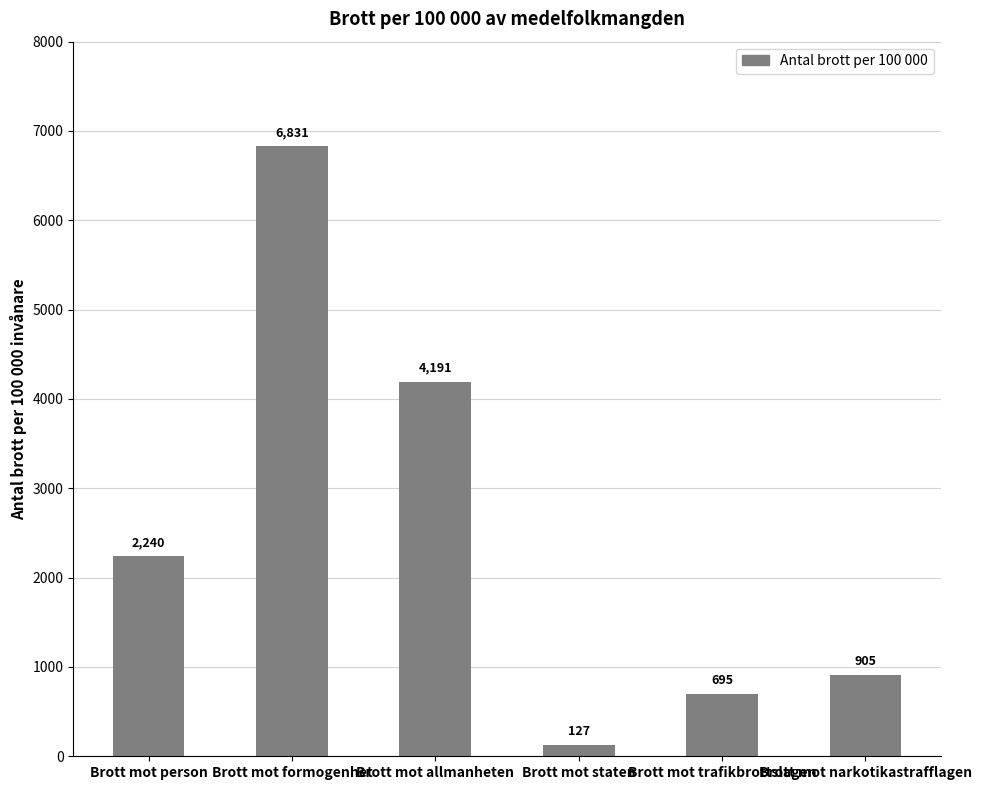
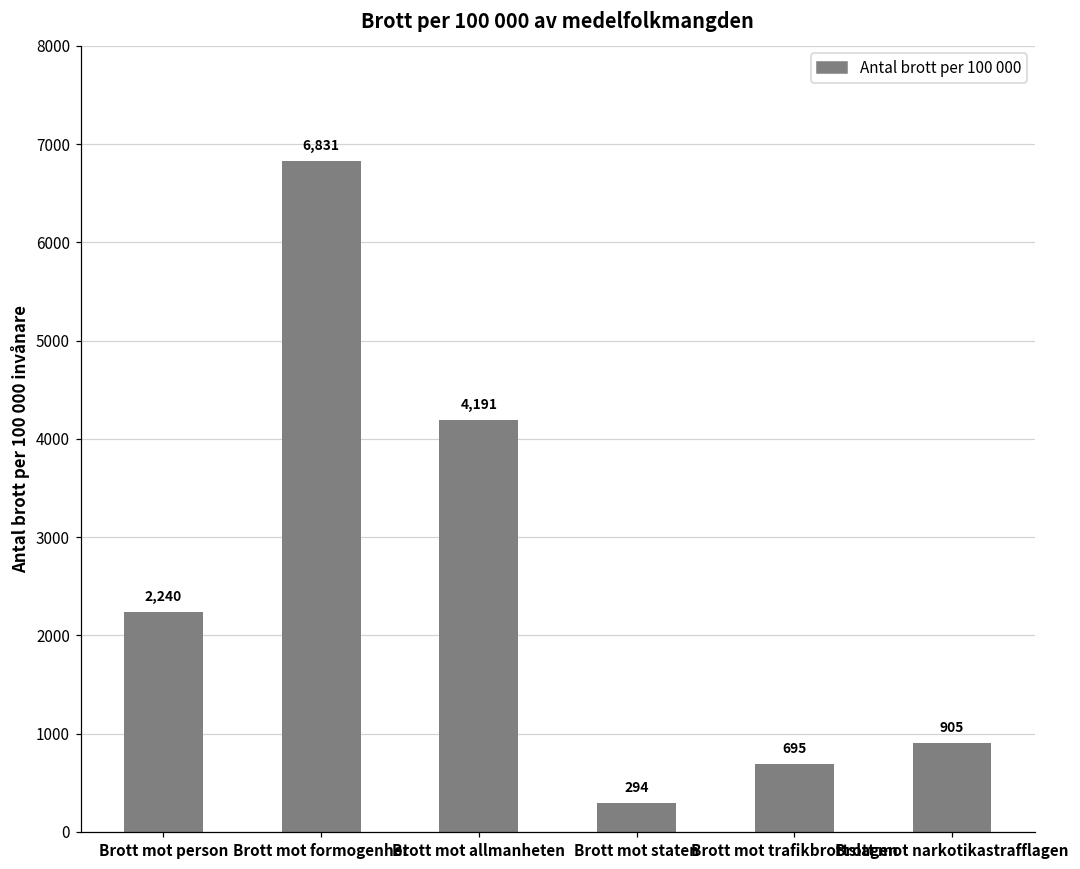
  {
    "Brott mot person": "2,240",
    "Brott mot formogenhet": "6,831",
    "Brott mot allmanheten": "4,191",
-   "Brott mot staten": "127"
+   "Brott mot staten": "294"
  }
